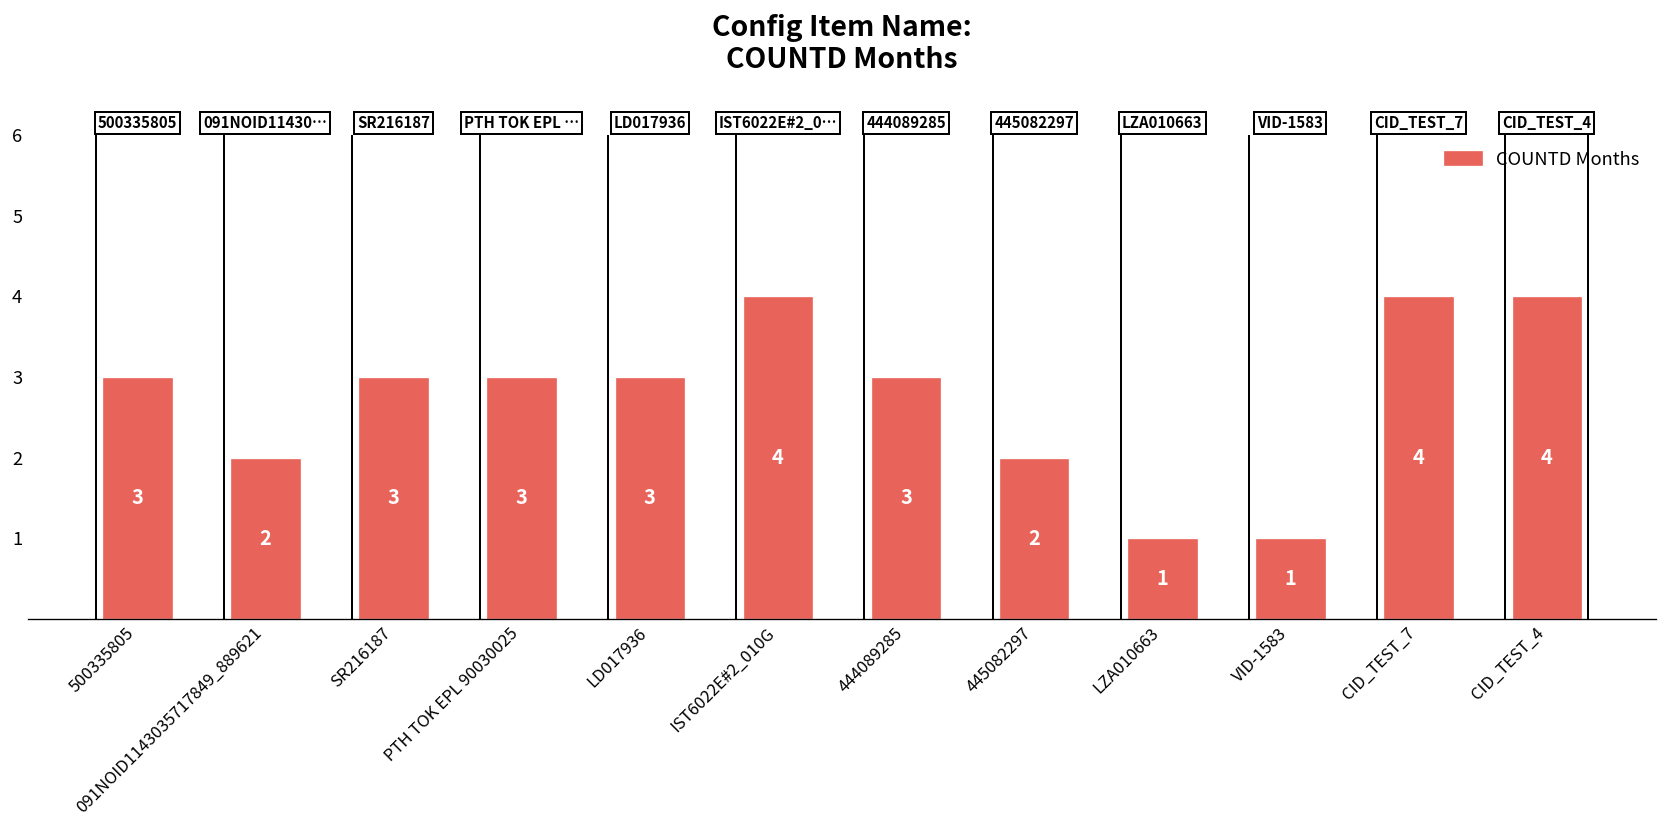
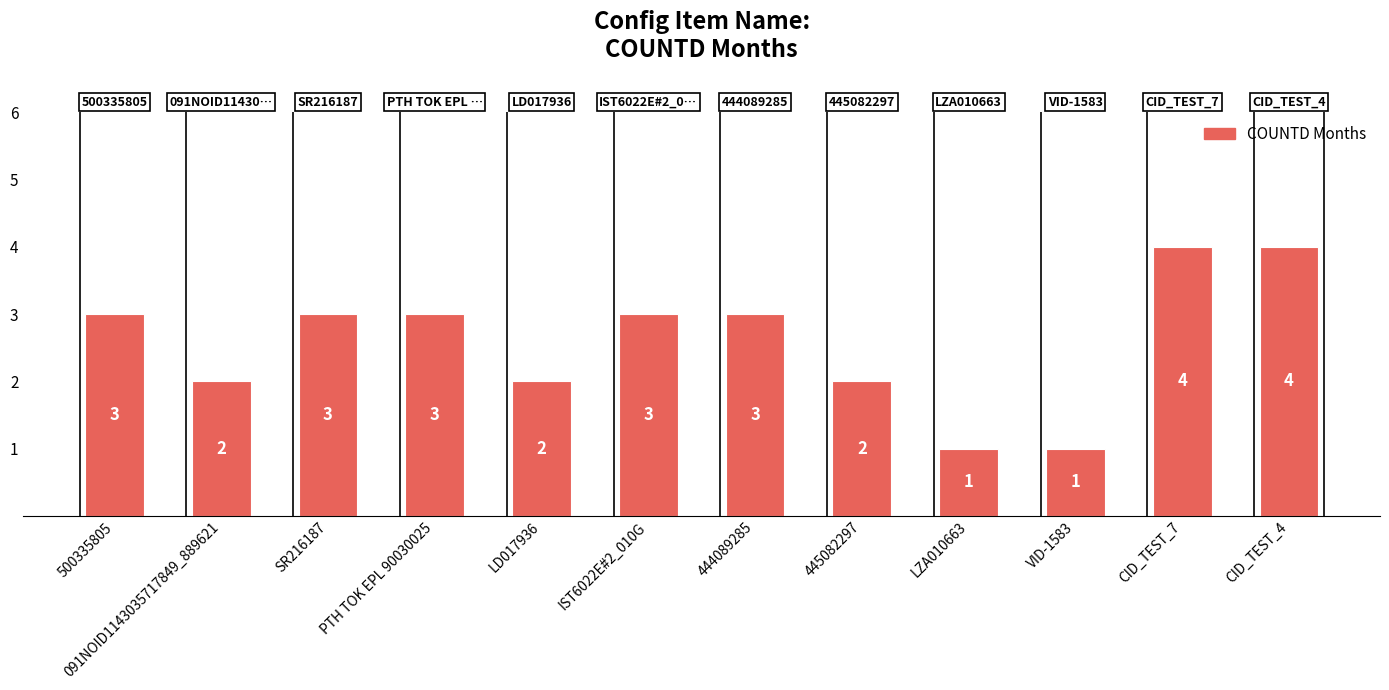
  {
    "500335805": 3,
    "091NOID1143035717849_889621": 2,
    "SR216187": 3,
    "PTH TOK EPL 90030025": 3,
-   "LD017936": 3,
-   "IST6022E#2_010G": 4,
+   "LD017936": 2,
+   "IST6022E#2_010G": 3,
    "444089285": 3,
    "445082297": 2,
    "LZA010663": 1,
    "VID-1583": 1,
    "CID_TEST_7": 4,
    "CID_TEST_4": 4
  }
